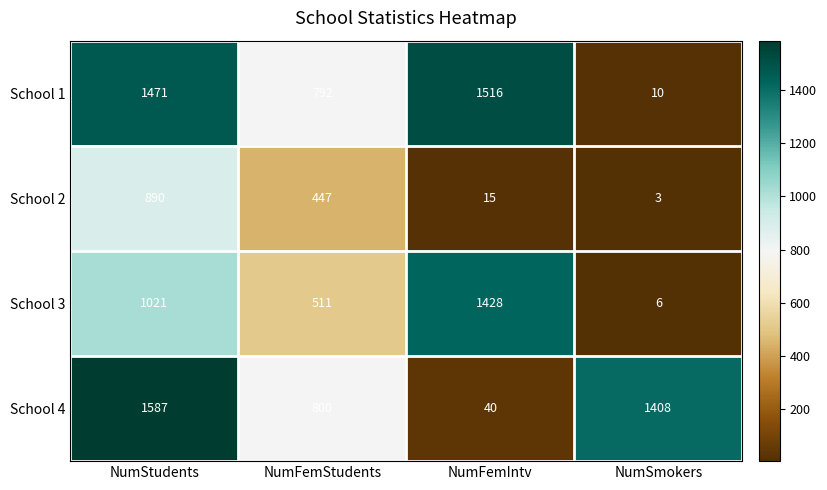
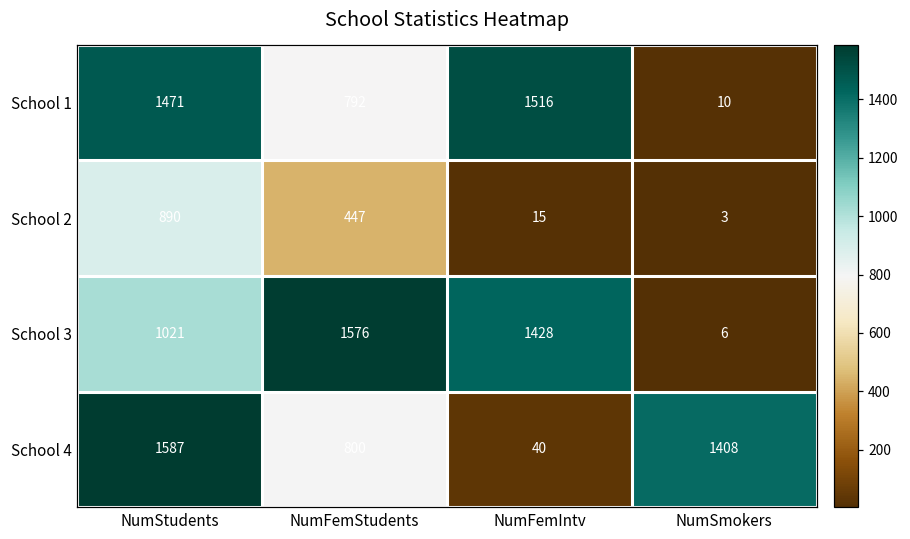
  {
    "School 1": {
      "NumStudents": 1471,
      "NumFemIntv": 1516,
      "NumSmokers": 10
    },
    "School 2": {
      "NumFemStudents": 447,
      "NumFemIntv": 15,
      "NumSmokers": 3
    },
    "School 3": {
      "NumStudents": 1021,
-     "NumFemStudents": 511,
+     "NumFemStudents": 1576,
      "NumFemIntv": 1428,
      "NumSmokers": 6
    },
    "School 4": {
      "NumStudents": 1587,
      "NumFemIntv": 40,
      "NumSmokers": 1408
    }
  }
